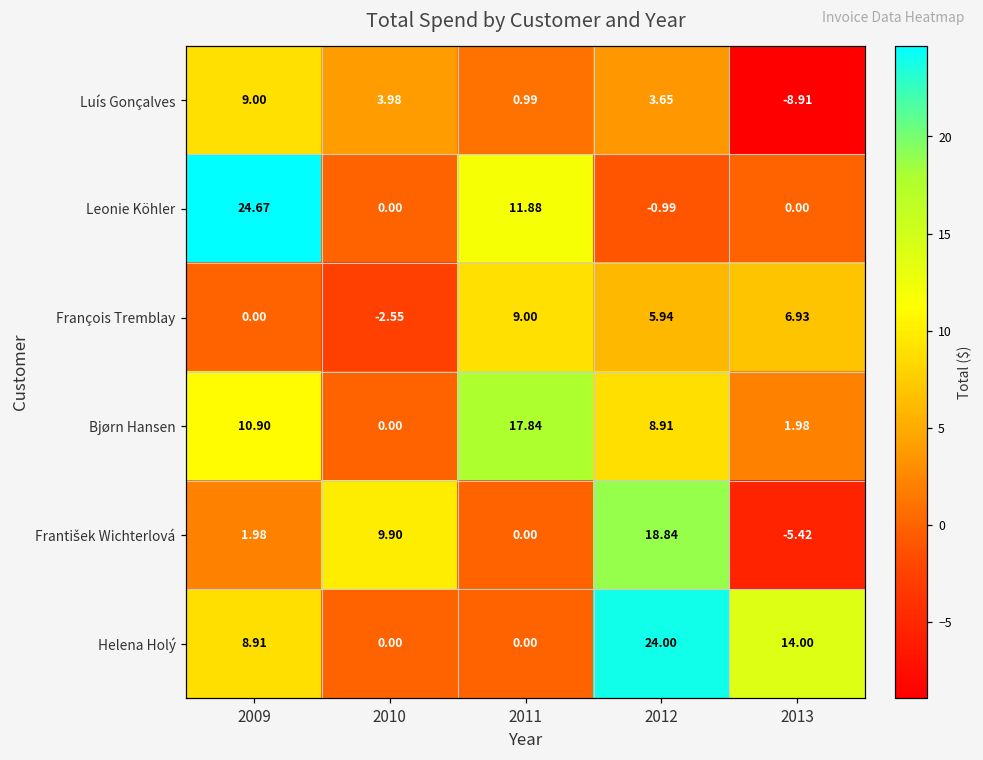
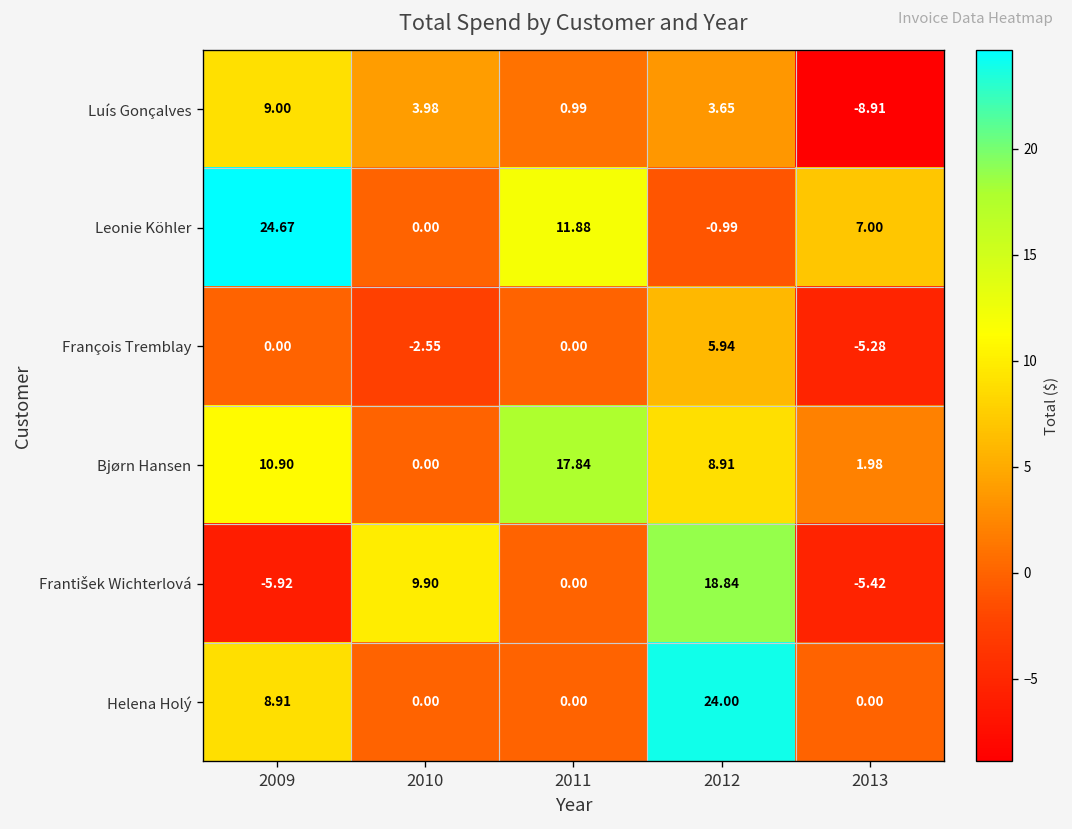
  {
    "Luís Gonçalves": {
      "2009": 9.00,
      "2010": 3.98,
      "2011": 0.99,
      "2012": 3.65,
      "2013": -8.91
    },
    "Leonie Köhler": {
      "2009": 24.67,
      "2010": 0.00,
      "2011": 11.88,
      "2012": -0.99,
-     "2013": 0.00
+     "2013": 7.00
    },
    "François Tremblay": {
      "2009": 0.00,
      "2010": -2.55,
-     "2011": 9.00,
+     "2011": 0.00,
      "2012": 5.94,
-     "2013": 6.93
+     "2013": -5.28
    },
    "Bjørn Hansen": {
      "2009": 10.90,
      "2010": 0.00,
      "2011": 17.84,
      "2012": 8.91,
      "2013": 1.98
    },
    "František Wichterlová": {
-     "2009": 1.98,
+     "2009": -5.92,
      "2010": 9.90,
      "2011": 0.00,
      "2012": 18.84,
      "2013": -5.42
    },
    "Helena Holý": {
      "2009": 8.91,
      "2010": 0.00,
      "2011": 0.00,
      "2012": 24.00,
-     "2013": 14.00
+     "2013": 0.00
    }
  }
